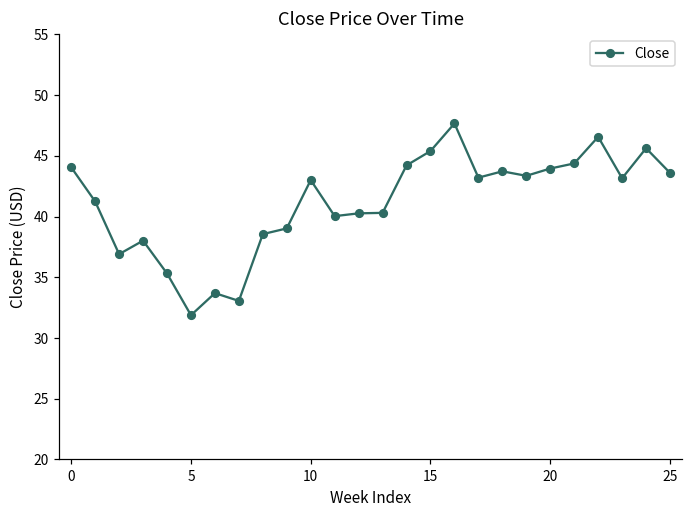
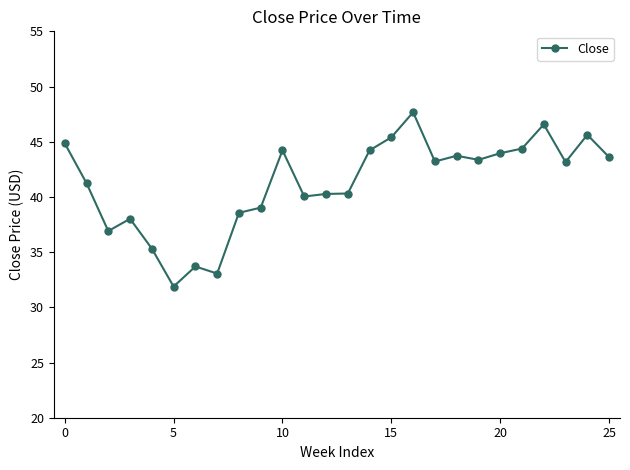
  {
-   "0": 44.1,
+   "0": 44.9,
    "5": 31.9,
-   "10": 43.0,
+   "10": 44.2,
    "15": 45.4,
    "20": 44.0,
    "25": 43.6
  }
